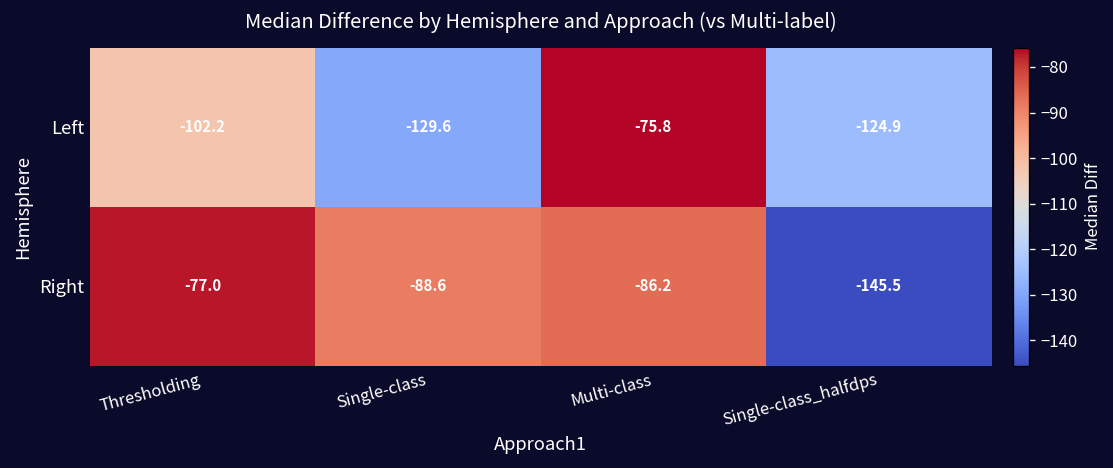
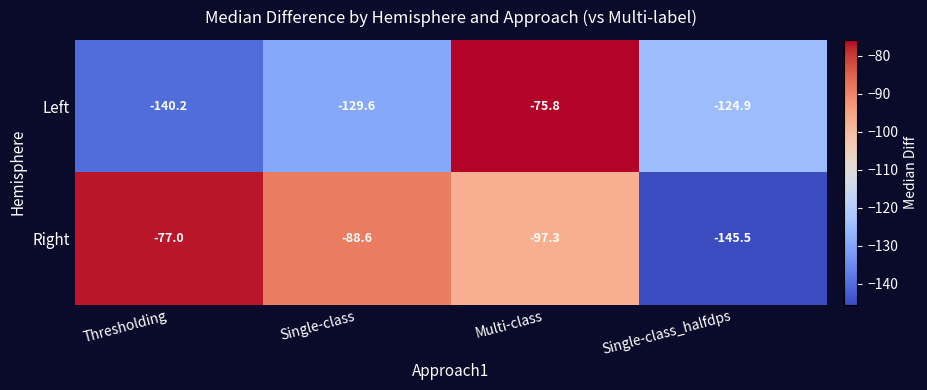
  {
    "Left": {
-     "Thresholding": -102.2,
+     "Thresholding": -140.2,
      "Single-class": -129.6,
      "Multi-class": -75.8,
      "Single-class_halfdps": -124.9
    },
    "Right": {
      "Thresholding": -77.0,
      "Single-class": -88.6,
-     "Multi-class": -86.2,
+     "Multi-class": -97.3,
      "Single-class_halfdps": -145.5
    }
  }
